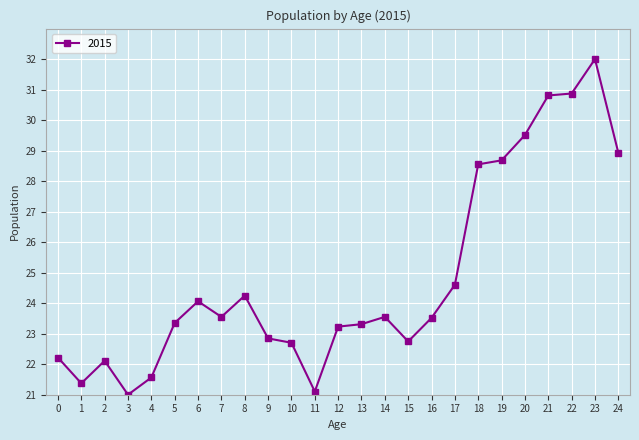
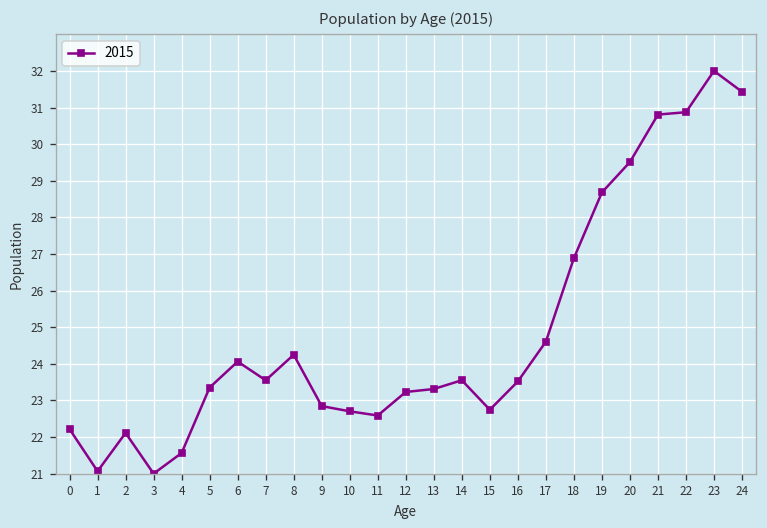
  {
    "0": 22.2,
-   "1": 21.4,
+   "1": 21.1,
    "2": 22.1,
    "3": 21.0,
    "4": 21.6,
    "5": 23.4,
    "6": 24.1,
    "7": 23.6,
    "8": 24.2,
    "9": 22.8,
    "10": 22.7,
-   "11": 21.1,
+   "11": 22.6,
    "12": 23.2,
    "13": 23.3,
    "14": 23.6,
    "15": 22.7,
    "16": 23.5,
    "17": 24.6,
-   "18": 28.6,
+   "18": 26.9,
    "19": 28.7,
    "20": 29.5,
    "21": 30.8,
    "22": 30.9,
    "23": 32.0,
-   "24": 28.9
+   "24": 31.4
  }
